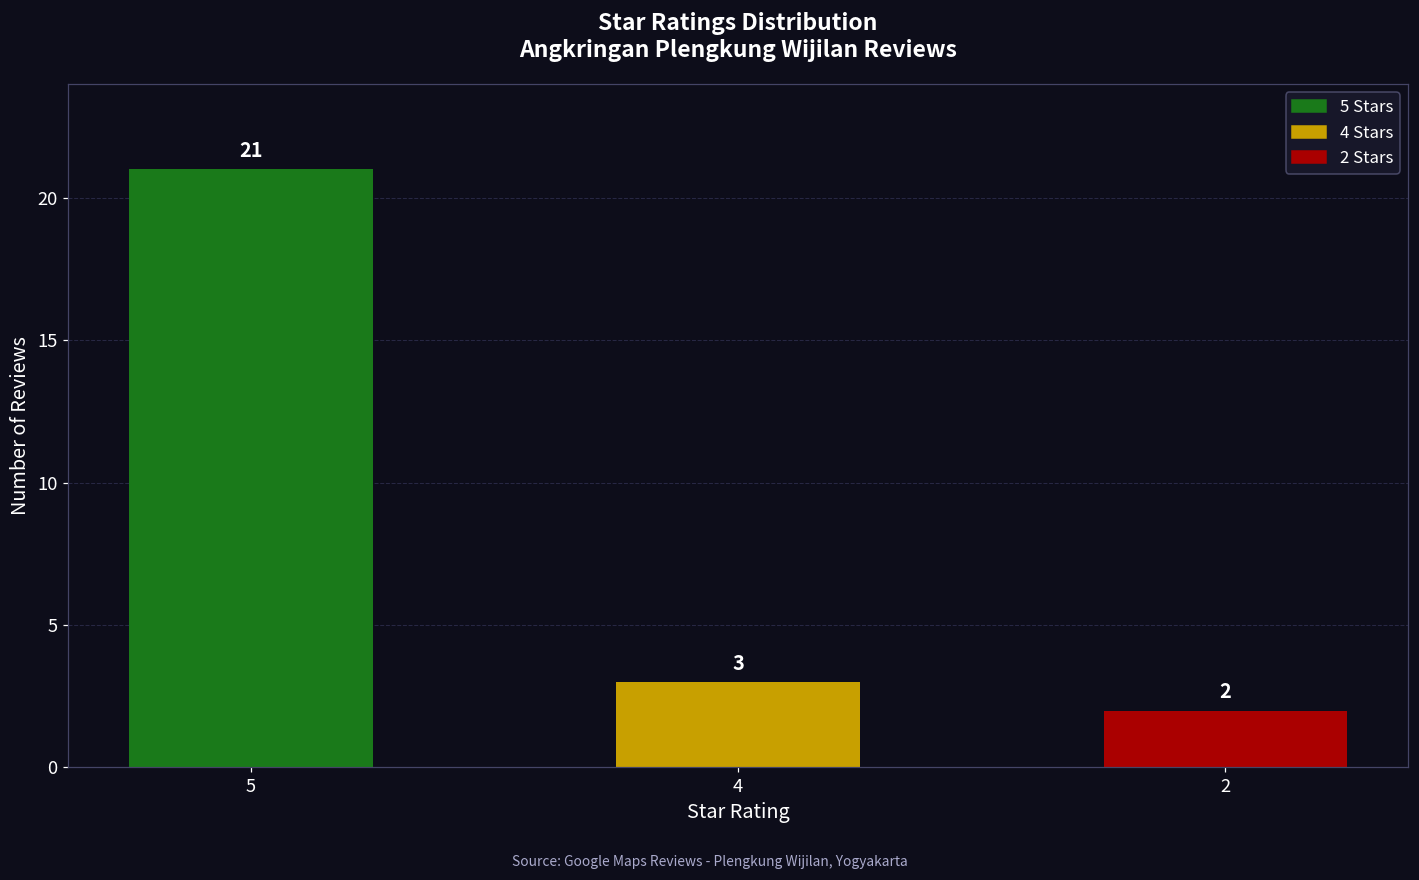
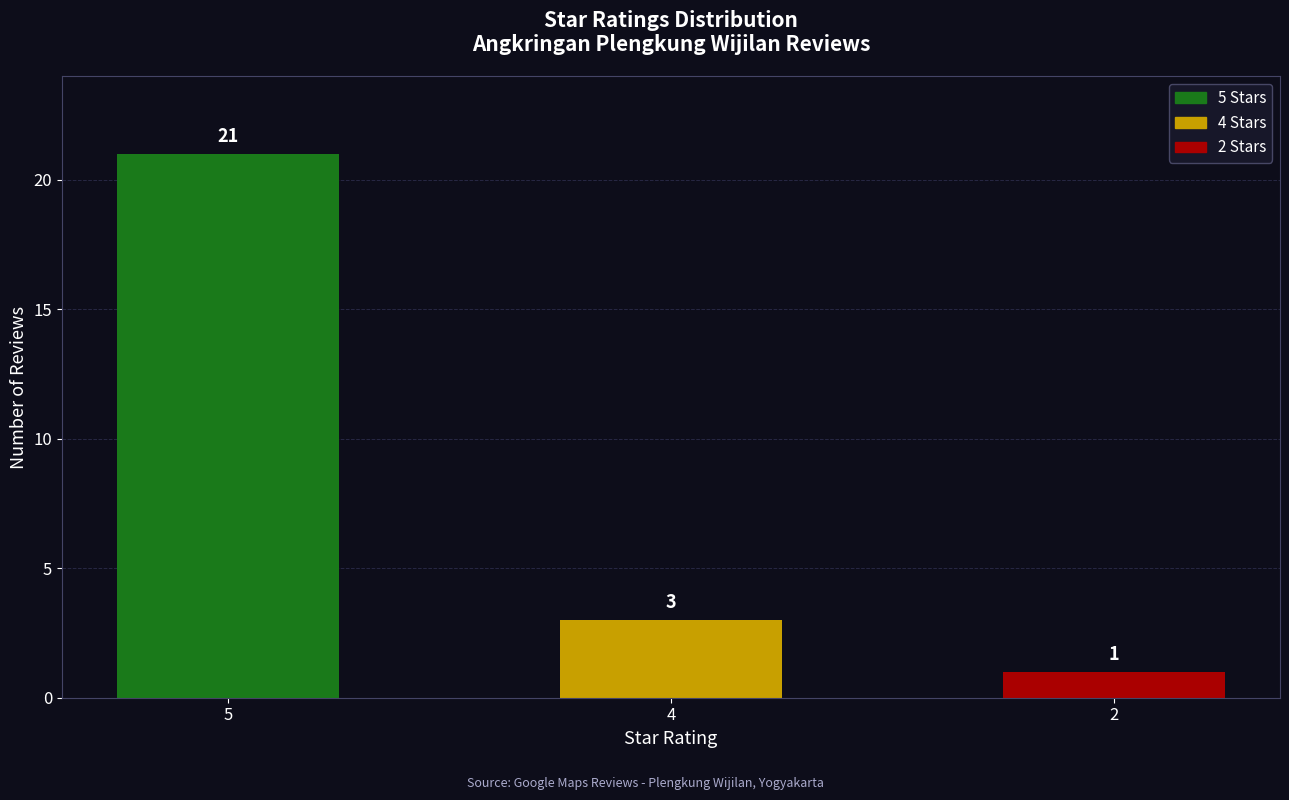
  {
    "5": 21,
    "4": 3,
-   "2": 2
+   "2": 1
  }
